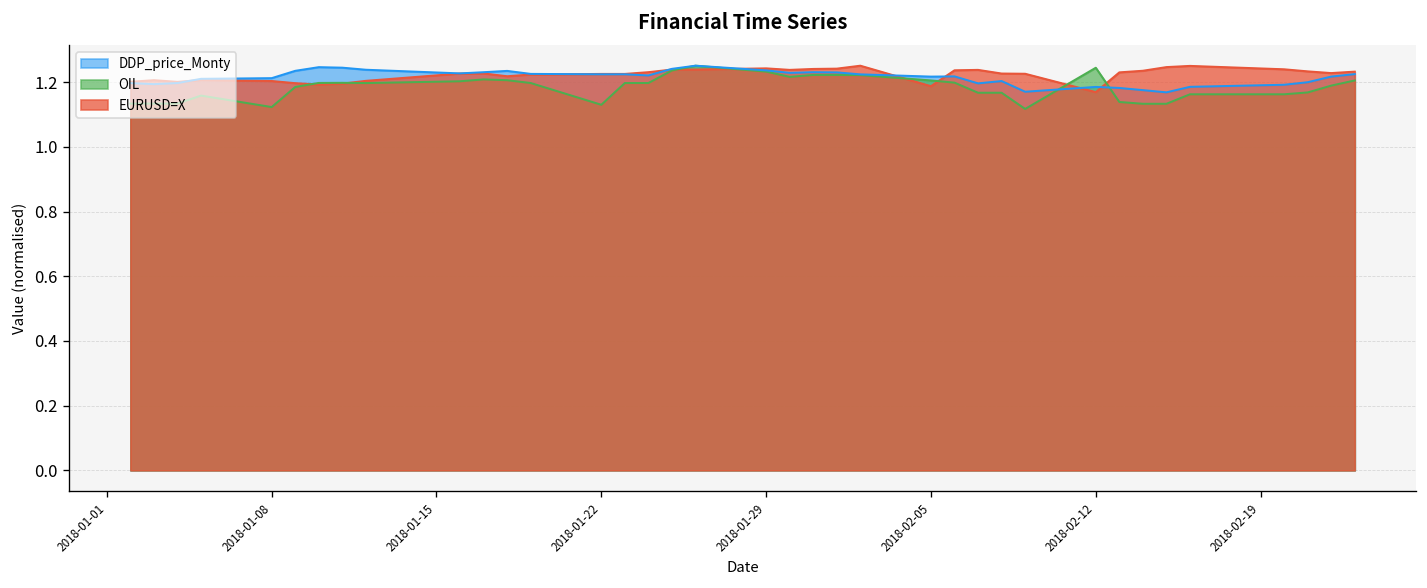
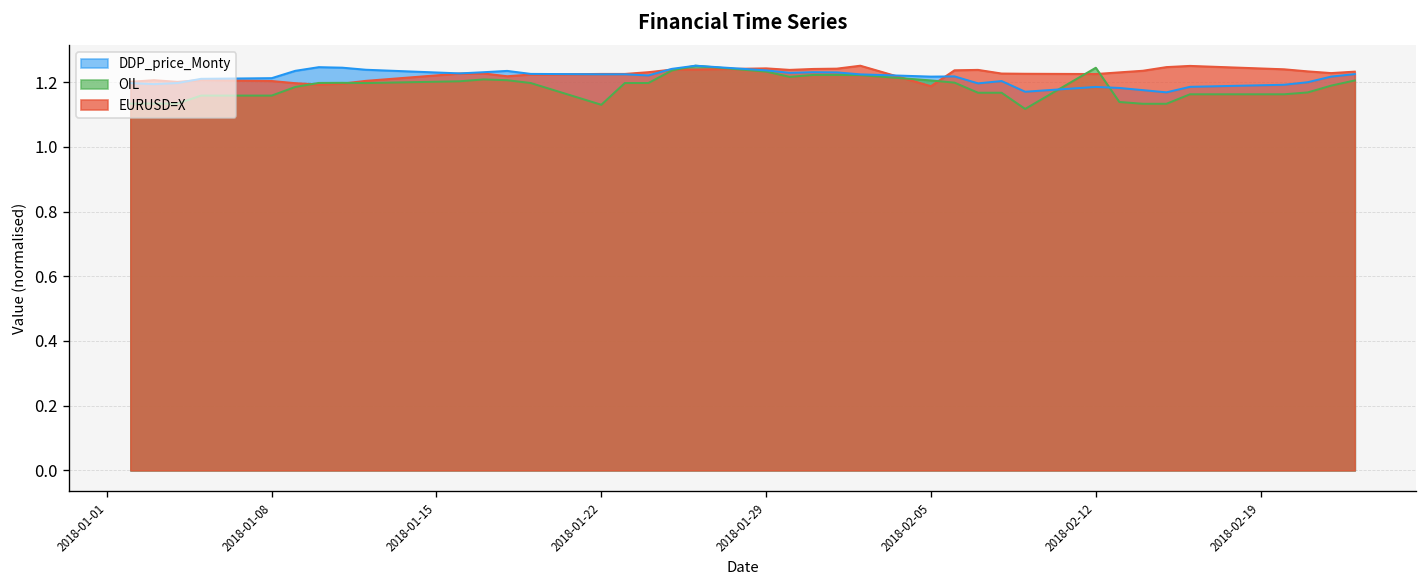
  {
    "DDP_price_Monty": {
      "2018-02-05": 1.22,
      "2018-02-12": 1.19
    },
    "OIL": {
-     "2018-01-08": 1.12,
+     "2018-01-08": 1.16,
      "2018-01-22": 1.13,
      "2018-02-05": 1.21,
      "2018-02-12": 1.24
    },
    "EURUSD=X": {
      "2018-02-05": 1.19,
-     "2018-02-12": 1.17
+     "2018-02-12": 1.23
    }
  }
